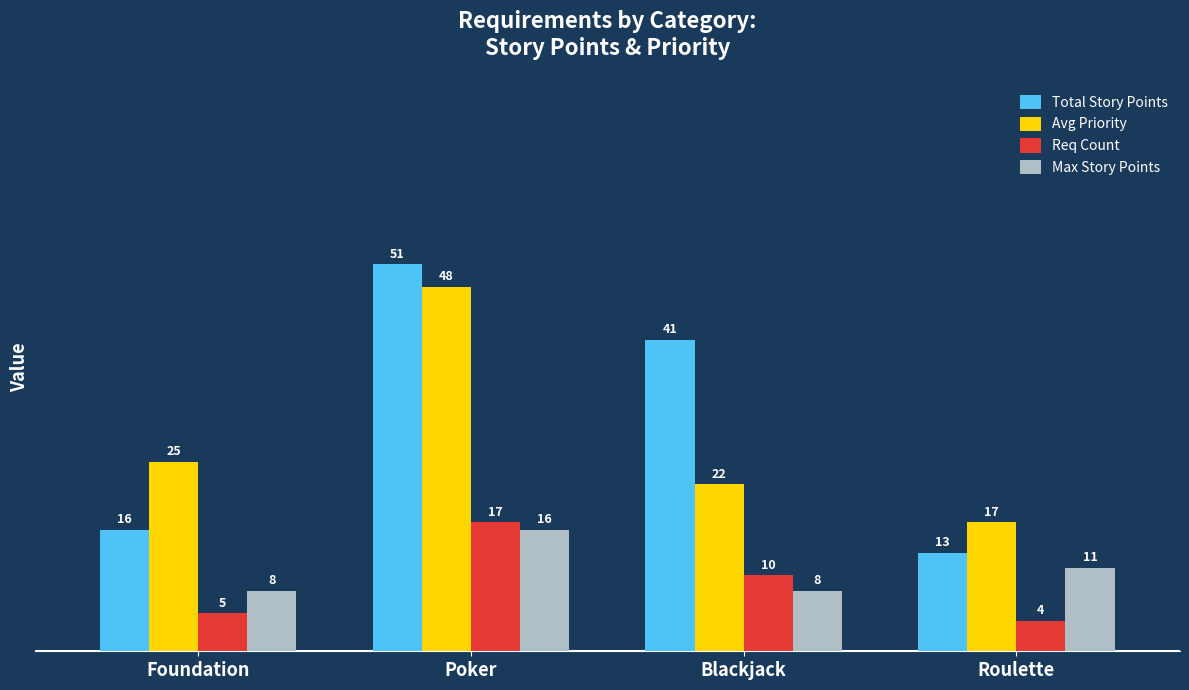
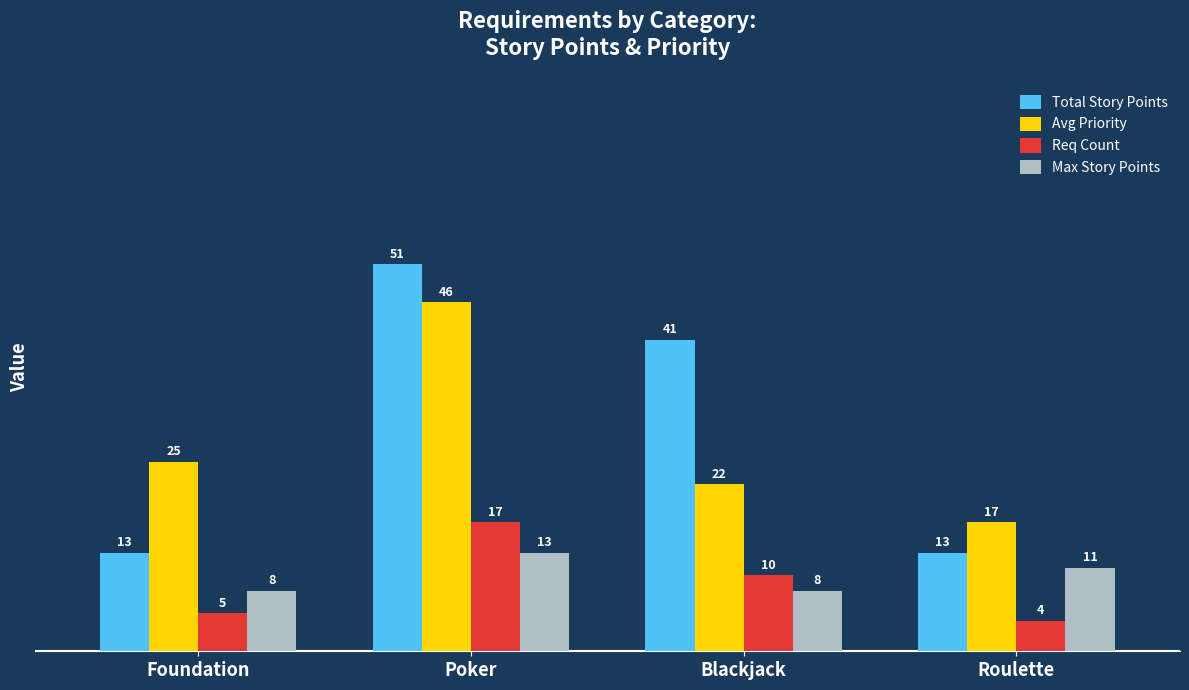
  {
    "Total Story Points": {
-     "Foundation": 16,
+     "Foundation": 13,
      "Poker": 51,
      "Blackjack": 41,
      "Roulette": 13
    },
    "Avg Priority": {
      "Foundation": 25,
-     "Poker": 48,
+     "Poker": 46,
      "Blackjack": 22,
      "Roulette": 17
    },
    "Req Count": {
      "Foundation": 5,
      "Poker": 17,
      "Blackjack": 10,
      "Roulette": 4
    },
    "Max Story Points": {
      "Foundation": 8,
-     "Poker": 16,
+     "Poker": 13,
      "Blackjack": 8,
      "Roulette": 11
    }
  }
